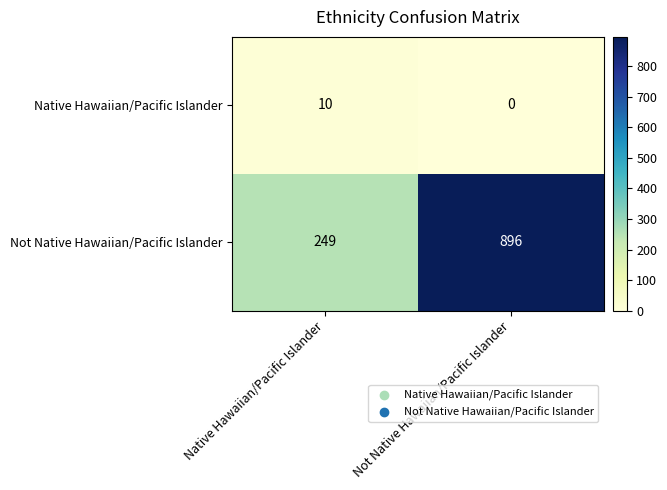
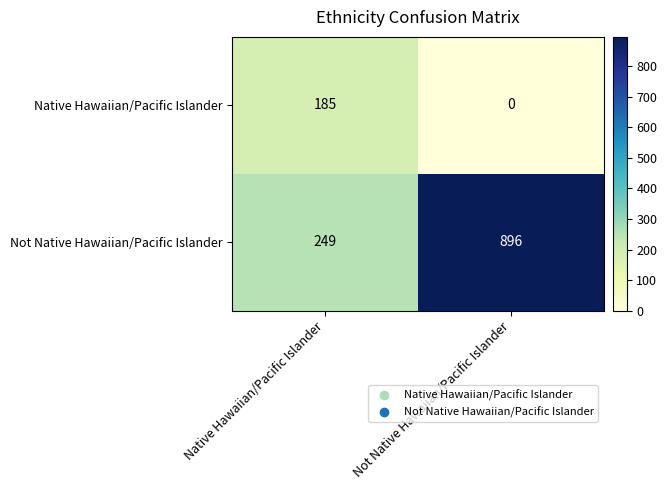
  {
    "Native Hawaiian/Pacific Islander": {
-     "Native Hawaiian/Pacific Islander": 10,
+     "Native Hawaiian/Pacific Islander": 185,
      "Not Native Hawaiian/Pacific Islander": 0
    },
    "Not Native Hawaiian/Pacific Islander": {
      "Native Hawaiian/Pacific Islander": 249,
      "Not Native Hawaiian/Pacific Islander": 896
    }
  }
